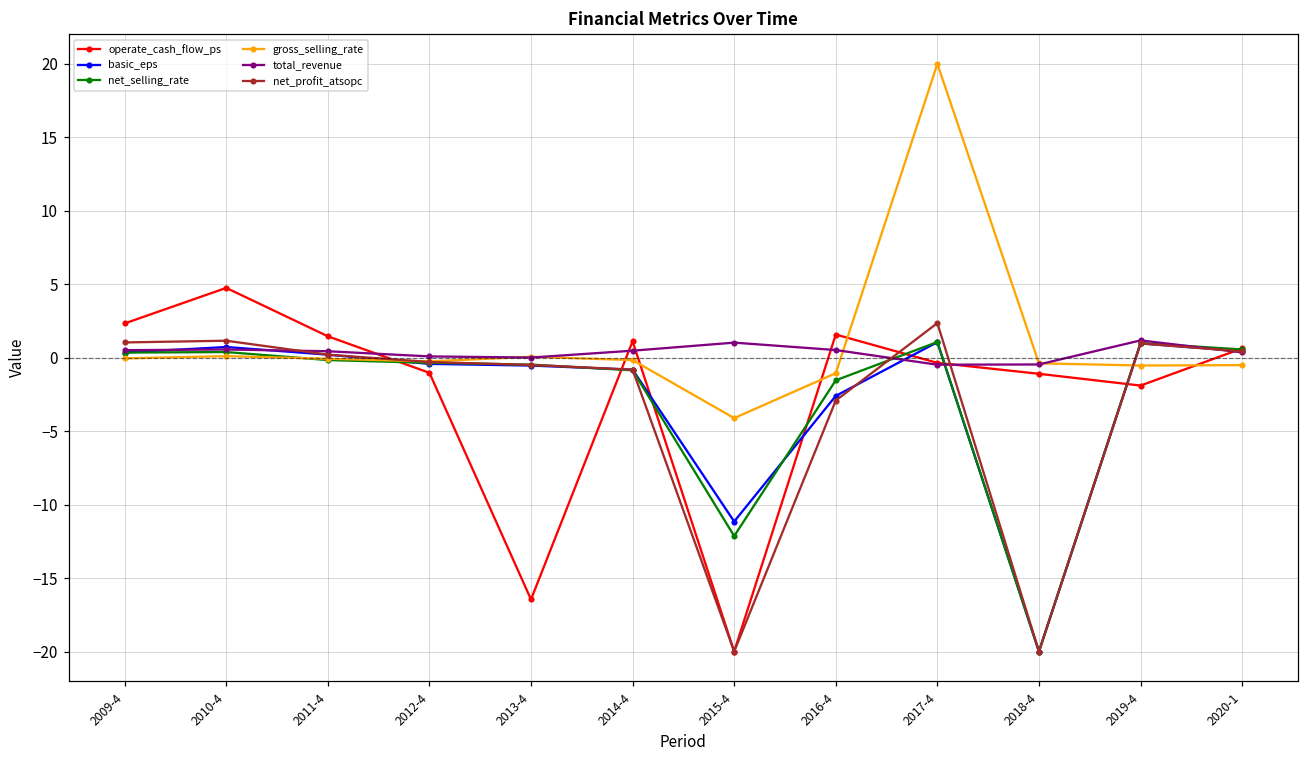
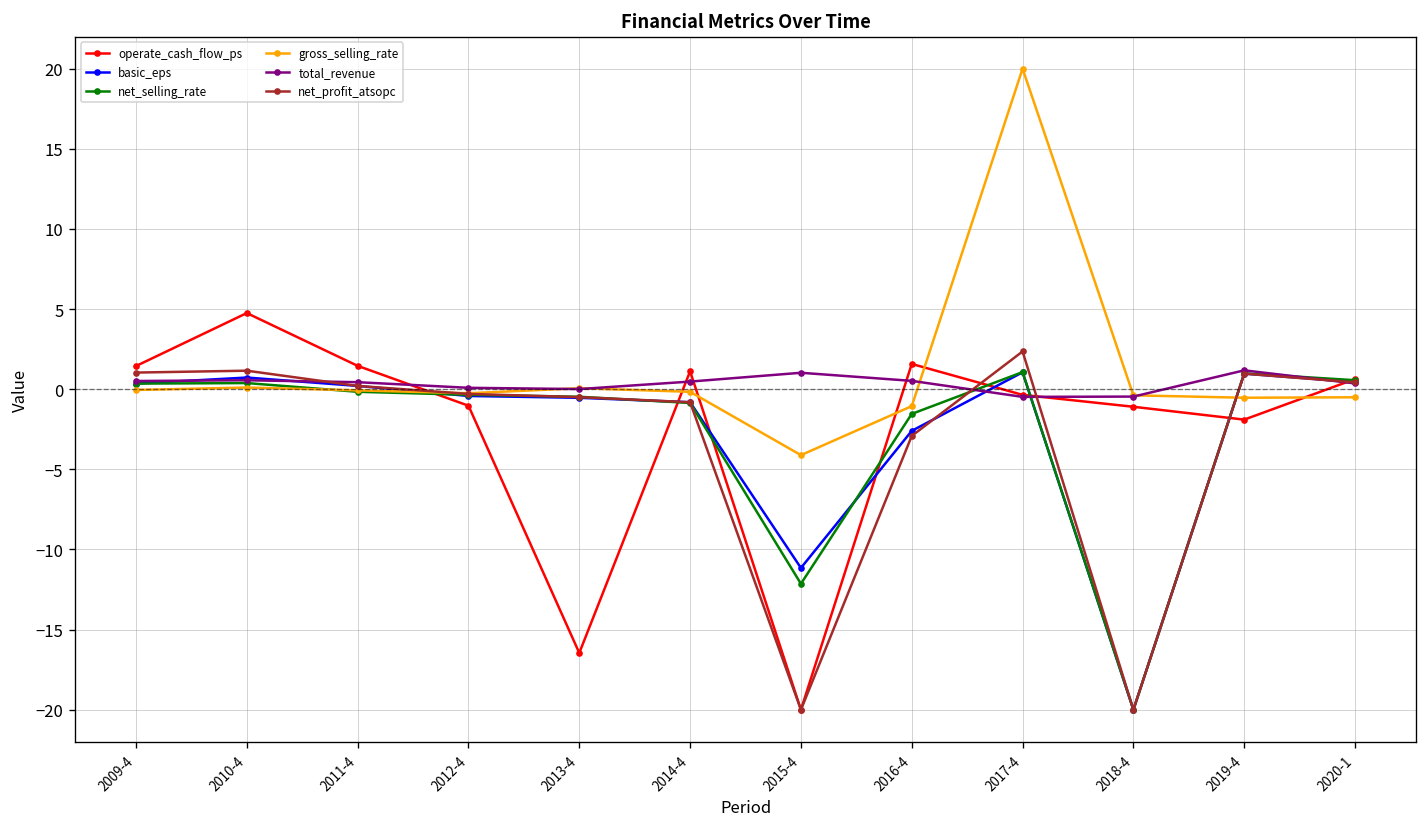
  {
    "operate_cash_flow_ps": {
-     "2009-4": 2.3,
+     "2009-4": 1.4,
      "2010-4": 4.8,
      "2011-4": 1.5,
      "2012-4": -1.0,
      "2013-4": -16.5,
      "2014-4": 1.1,
      "2016-4": 1.6,
      "2018-4": -1.1,
      "2019-4": -1.9
    },
    "basic_eps": {
      "2015-4": -11.2,
      "2016-4": -2.6
    },
    "net_selling_rate": {
      "2015-4": -12.1,
      "2016-4": -1.5
    },
    "gross_selling_rate": {
      "2009-4": 0.0,
      "2010-4": 0.1,
      "2014-4": -0.2,
      "2015-4": -4.1,
      "2016-4": -1.1,
      "2017-4": 20.0,
      "2019-4": -0.5,
      "2020-1": -0.5
    },
    "total_revenue": {
      "2011-4": 0.4,
      "2012-4": 0.1,
      "2014-4": 0.5,
      "2015-4": 1.0,
      "2016-4": 0.5
    },
    "net_profit_atsopc": {
      "2009-4": 1.0,
      "2010-4": 1.2,
      "2016-4": -2.9,
      "2017-4": 2.4
    }
  }
